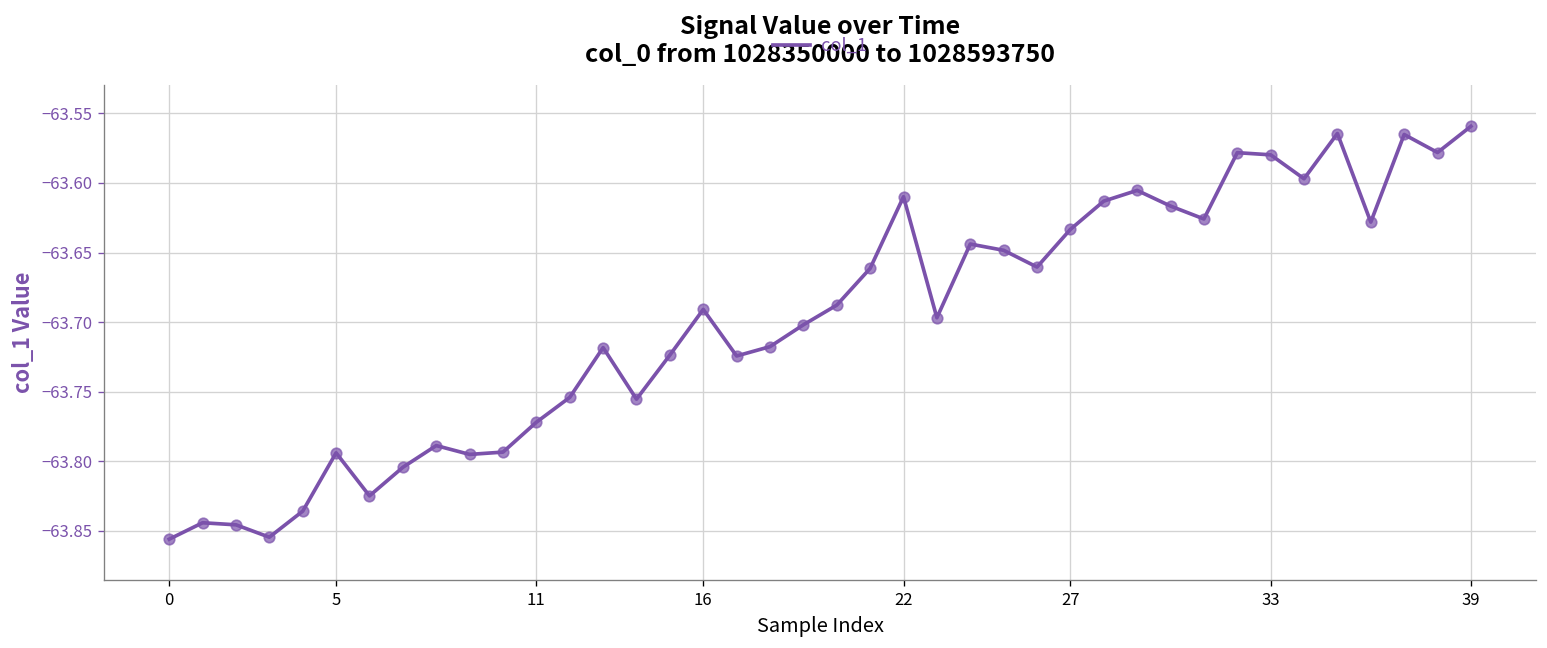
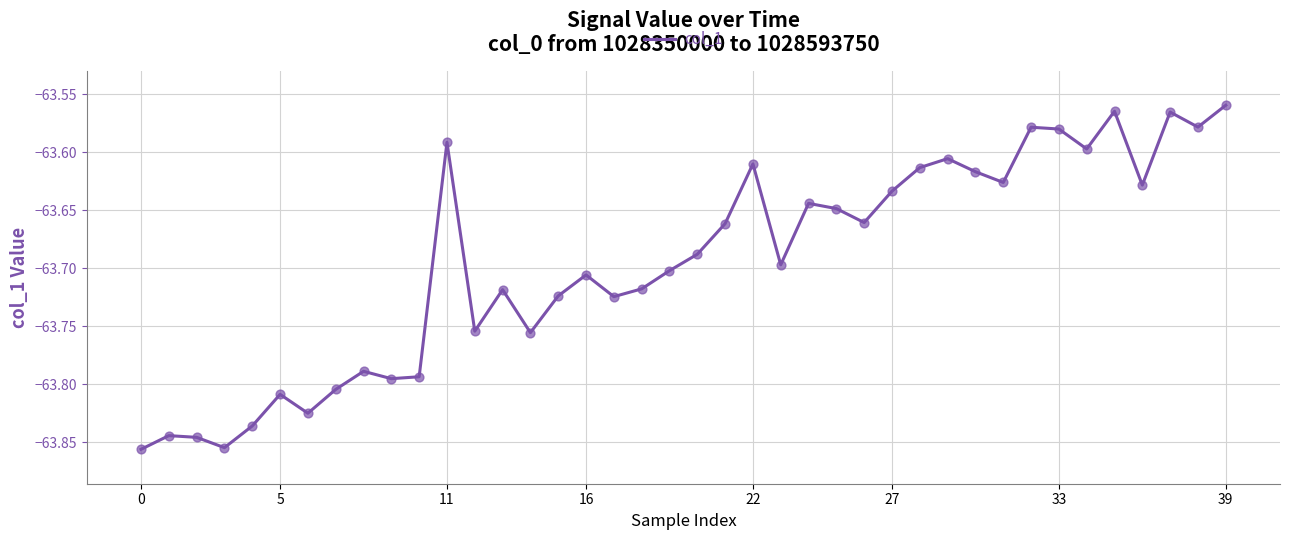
  {
    "0": -63.856,
-   "5": -63.794,
-   "11": -63.772,
-   "16": -63.691,
+   "5": -63.809,
+   "11": -63.591,
+   "16": -63.706,
    "22": -63.610,
    "27": -63.633,
    "33": -63.580,
    "39": -63.559
  }
